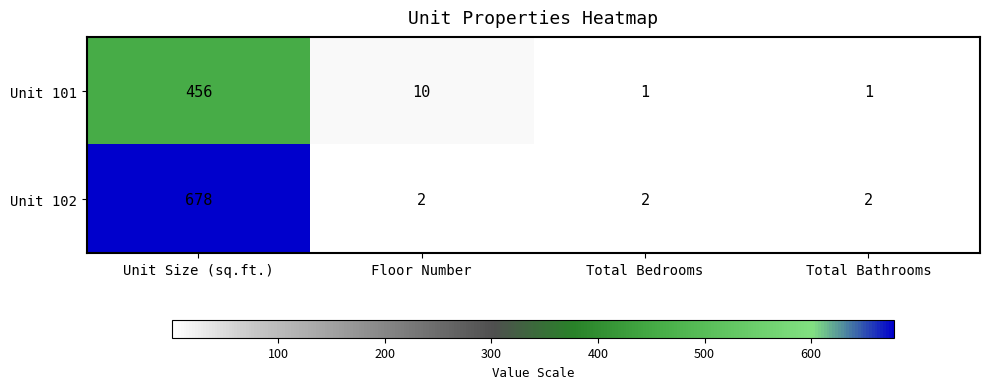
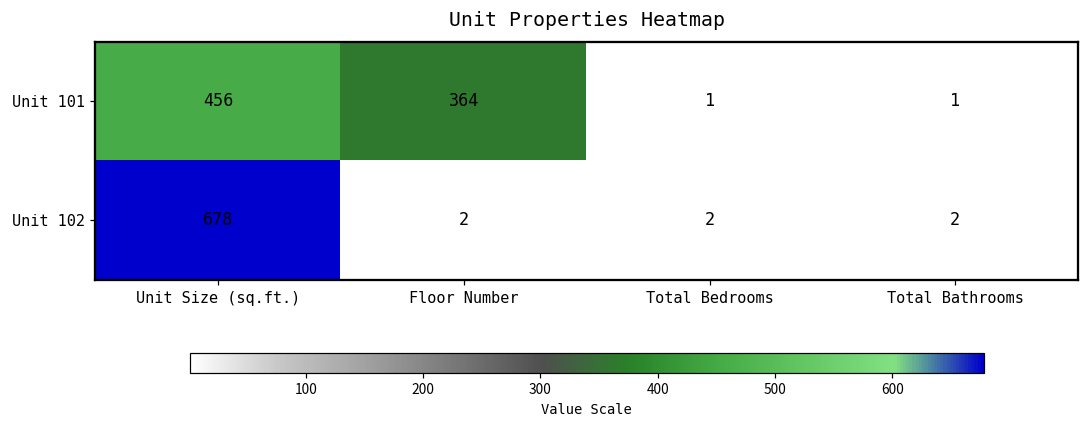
  {
    "Unit 101": {
      "Unit Size (sq.ft.)": 456,
-     "Floor Number": 10,
+     "Floor Number": 364,
      "Total Bedrooms": 1,
      "Total Bathrooms": 1
    },
    "Unit 102": {
      "Unit Size (sq.ft.)": 678,
      "Floor Number": 2,
      "Total Bedrooms": 2,
      "Total Bathrooms": 2
    }
  }
